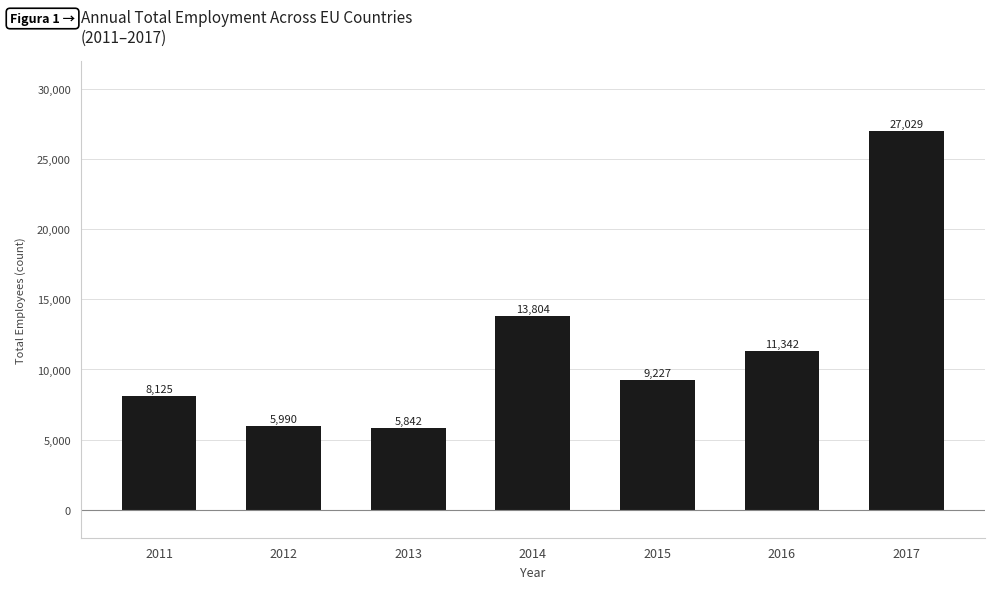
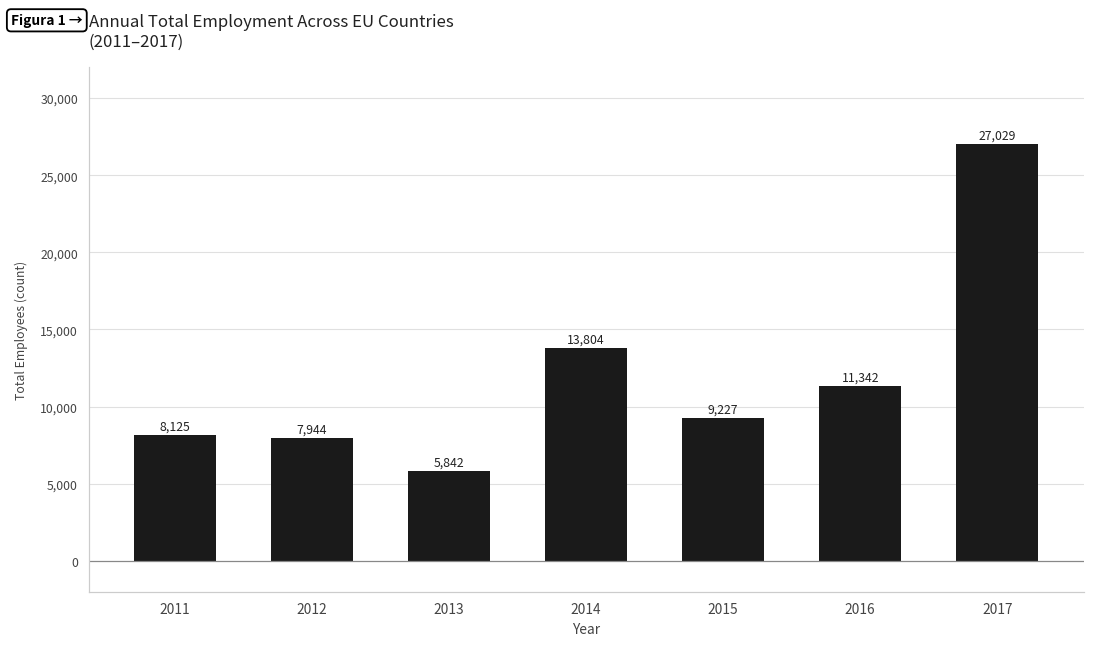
  {
    "2011": "8,125",
-   "2012": "5,990",
+   "2012": "7,944",
    "2013": "5,842",
    "2014": "13,804",
    "2015": "9,227",
    "2016": "11,342",
    "2017": "27,029"
  }
